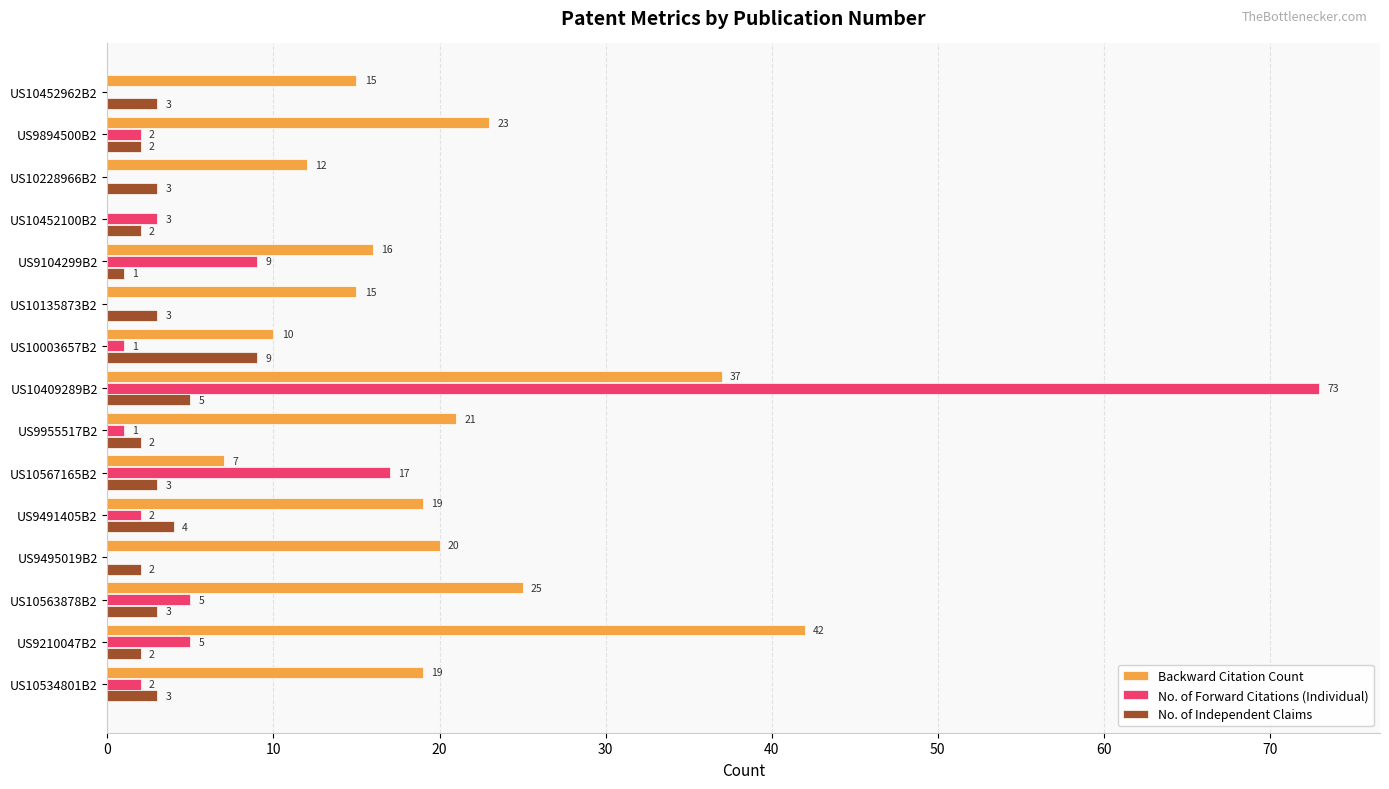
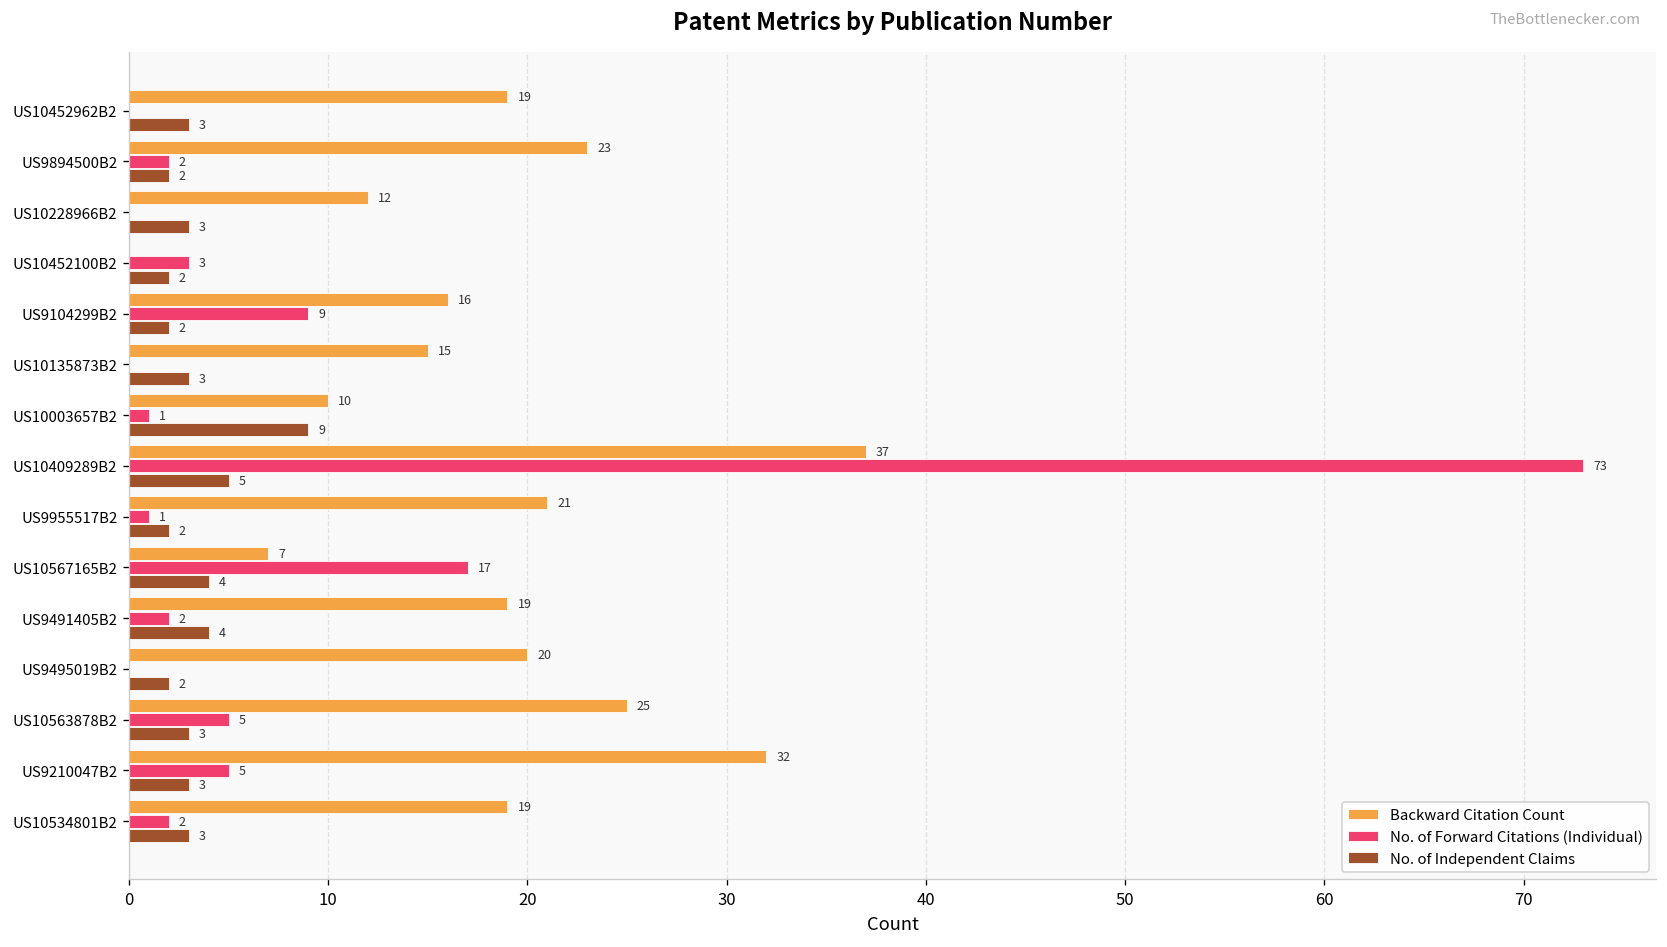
  {
    "Backward Citation Count": {
-     "US10452962B2": 15,
+     "US10452962B2": 19,
      "US9894500B2": 23,
      "US10228966B2": 12,
      "US9104299B2": 16,
      "US10135873B2": 15,
      "US10003657B2": 10,
      "US10409289B2": 37,
      "US9955517B2": 21,
      "US10567165B2": 7,
      "US9491405B2": 19,
      "US9495019B2": 20,
      "US10563878B2": 25,
-     "US9210047B2": 42,
+     "US9210047B2": 32,
      "US10534801B2": 19
    },
    "No. of Forward Citations (Individual)": {
      "US9894500B2": 2,
      "US10452100B2": 3,
      "US9104299B2": 9,
      "US10003657B2": 1,
      "US10409289B2": 73,
      "US9955517B2": 1,
      "US10567165B2": 17,
      "US9491405B2": 2,
      "US10563878B2": 5,
      "US9210047B2": 5,
      "US10534801B2": 2
    },
    "No. of Independent Claims": {
      "US10452962B2": 3,
      "US9894500B2": 2,
      "US10228966B2": 3,
      "US10452100B2": 2,
-     "US9104299B2": 1,
+     "US9104299B2": 2,
      "US10135873B2": 3,
      "US10003657B2": 9,
      "US10409289B2": 5,
      "US9955517B2": 2,
-     "US10567165B2": 3,
+     "US10567165B2": 4,
      "US9491405B2": 4,
      "US9495019B2": 2,
      "US10563878B2": 3,
-     "US9210047B2": 2,
+     "US9210047B2": 3,
      "US10534801B2": 3
    }
  }
